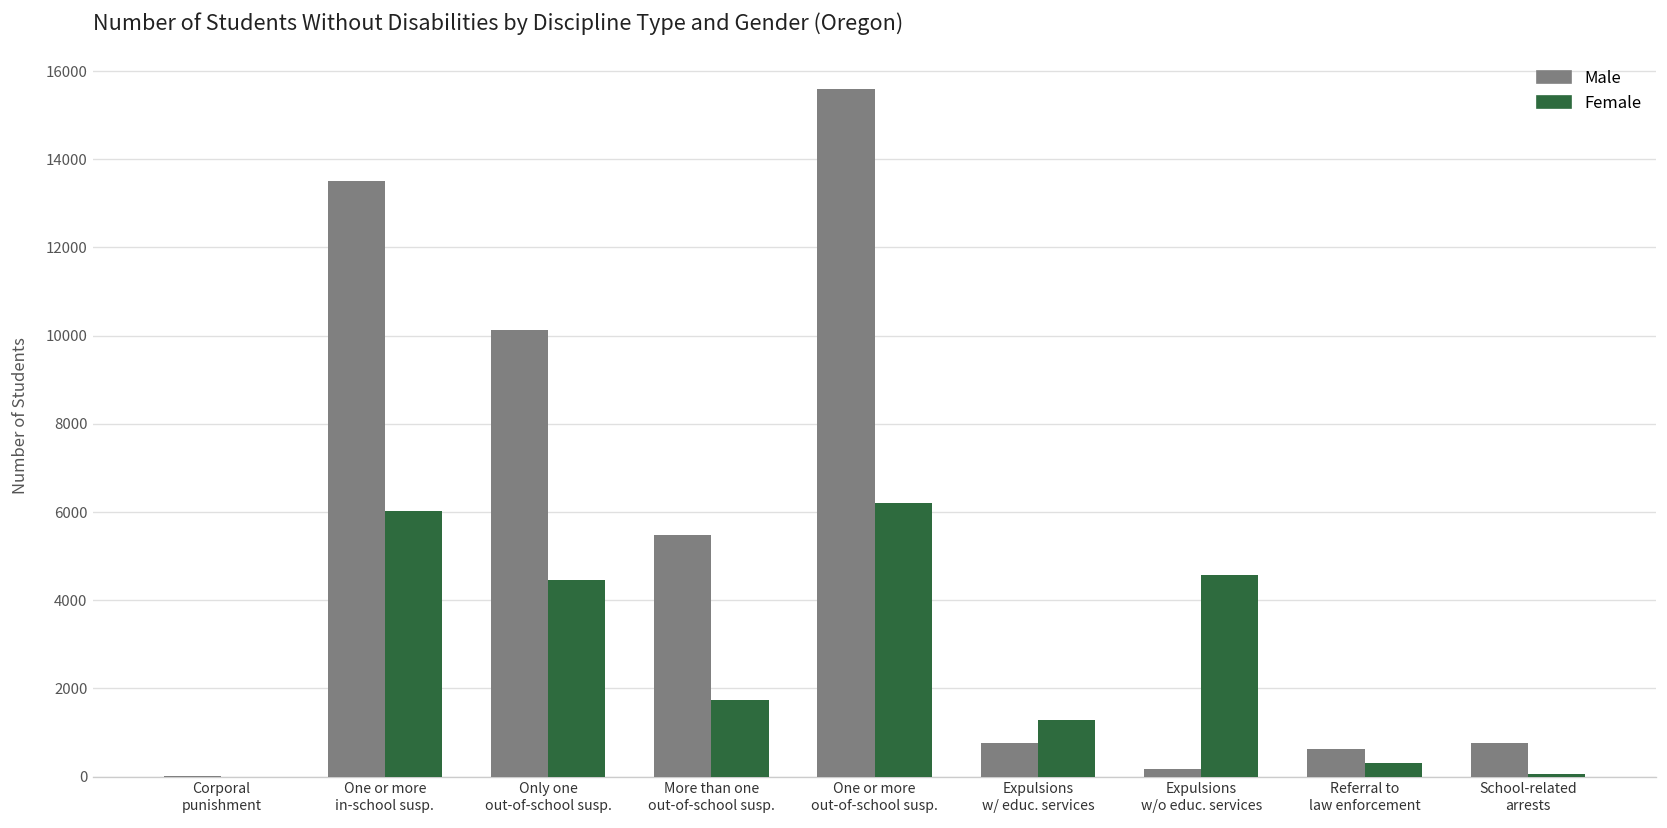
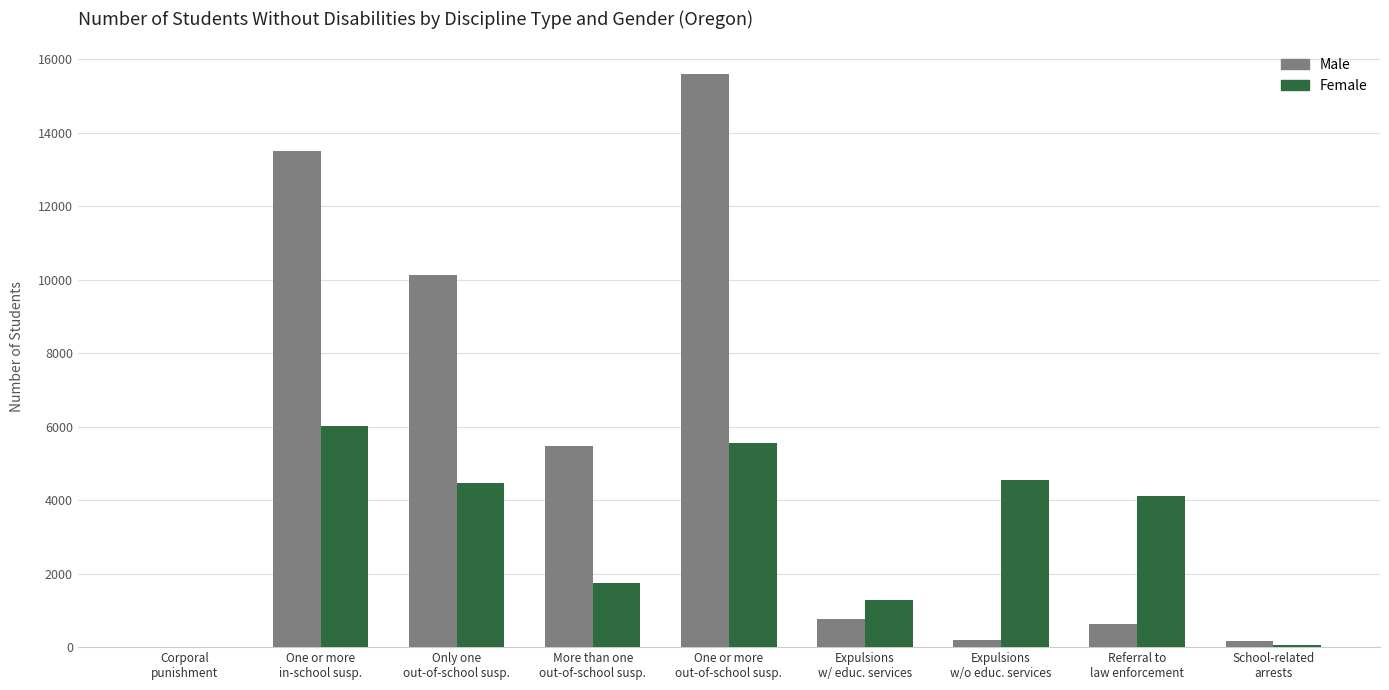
  {
    "Male": {
      "One or more in-school susp.": 13500,
      "Only one out-of-school susp.": 10100,
      "More than one out-of-school susp.": 5500,
      "One or more out-of-school susp.": 15600,
      "Expulsions w/ educ. services": 800,
      "Expulsions w/o educ. services": 200,
      "Referral to law enforcement": 600,
-     "School-related arrests": 800
+     "School-related arrests": 200
    },
    "Female": {
      "Corporal punishment": 0,
      "One or more in-school susp.": 6000,
      "Only one out-of-school susp.": 4500,
      "More than one out-of-school susp.": 1700,
-     "One or more out-of-school susp.": 6200,
+     "One or more out-of-school susp.": 5600,
      "Expulsions w/ educ. services": 1300,
      "Expulsions w/o educ. services": 4600,
-     "Referral to law enforcement": 300
+     "Referral to law enforcement": 4100
    }
  }
